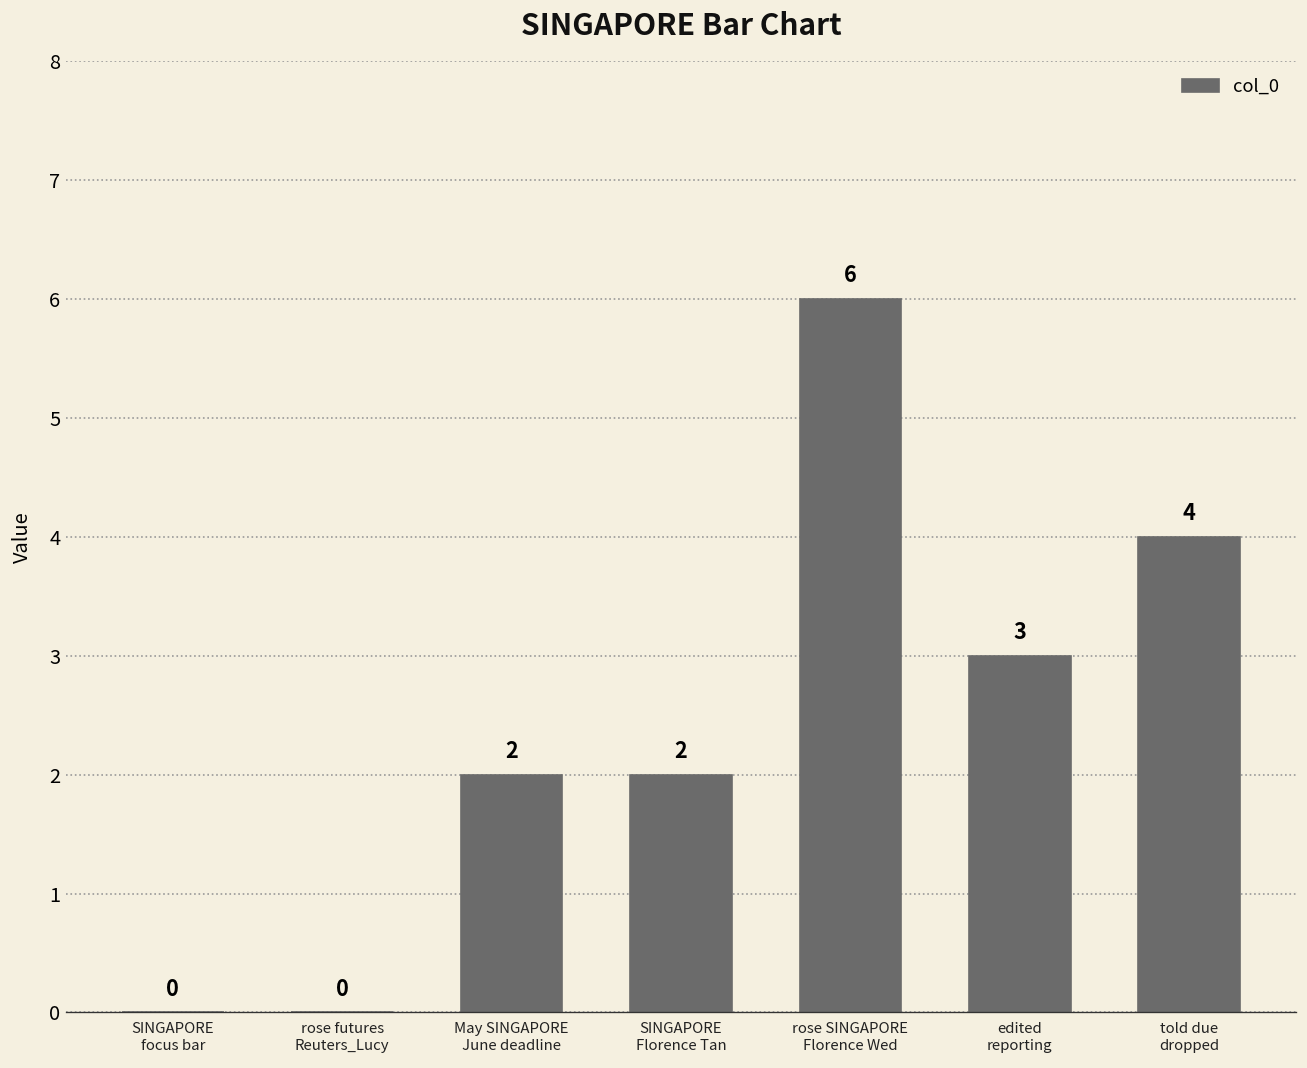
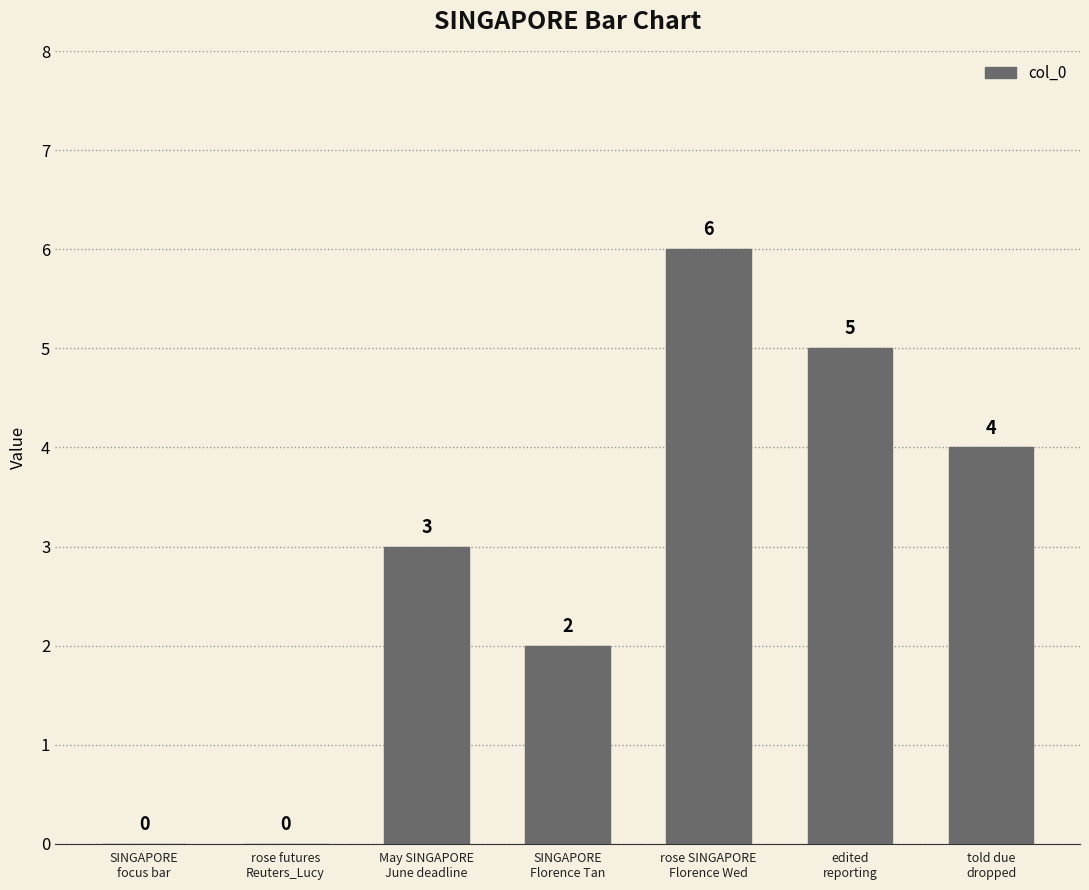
  {
    "SINGAPORE focus bar": 0,
    "rose futures Reuters_Lucy": 0,
-   "May SINGAPORE June deadline": 2,
+   "May SINGAPORE June deadline": 3,
    "SINGAPORE Florence Tan": 2,
    "rose SINGAPORE Florence Wed": 6,
-   "edited reporting": 3,
+   "edited reporting": 5,
    "told due dropped": 4
  }
